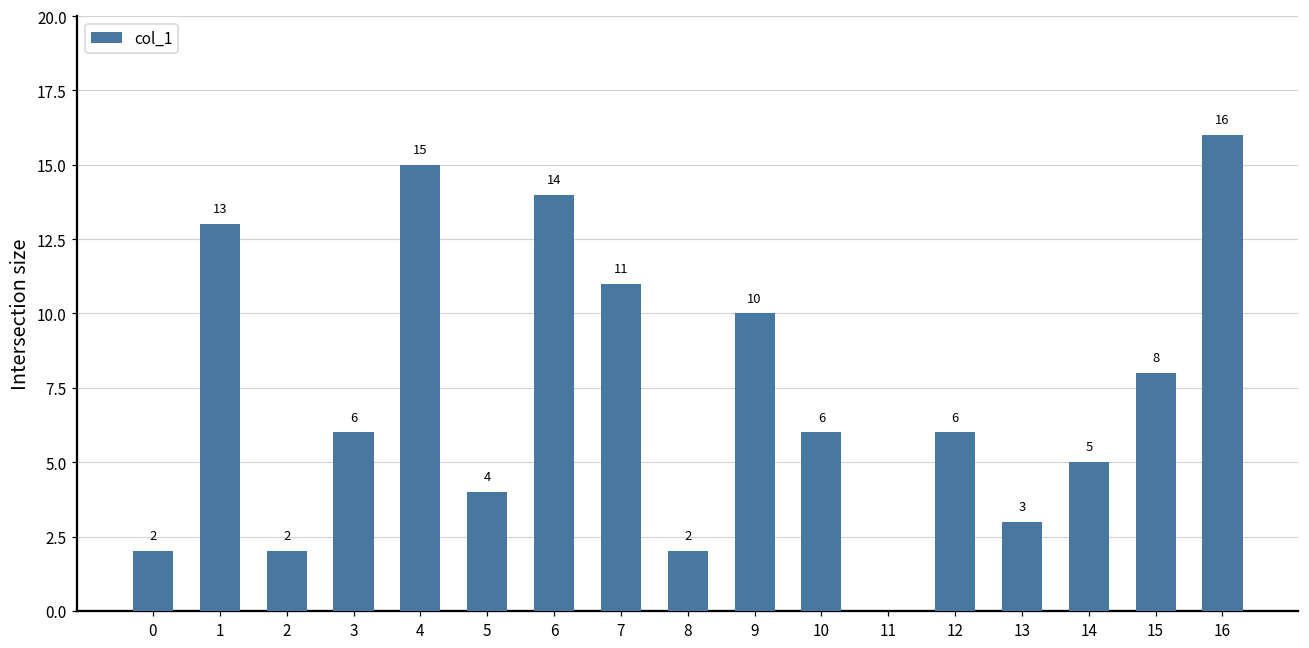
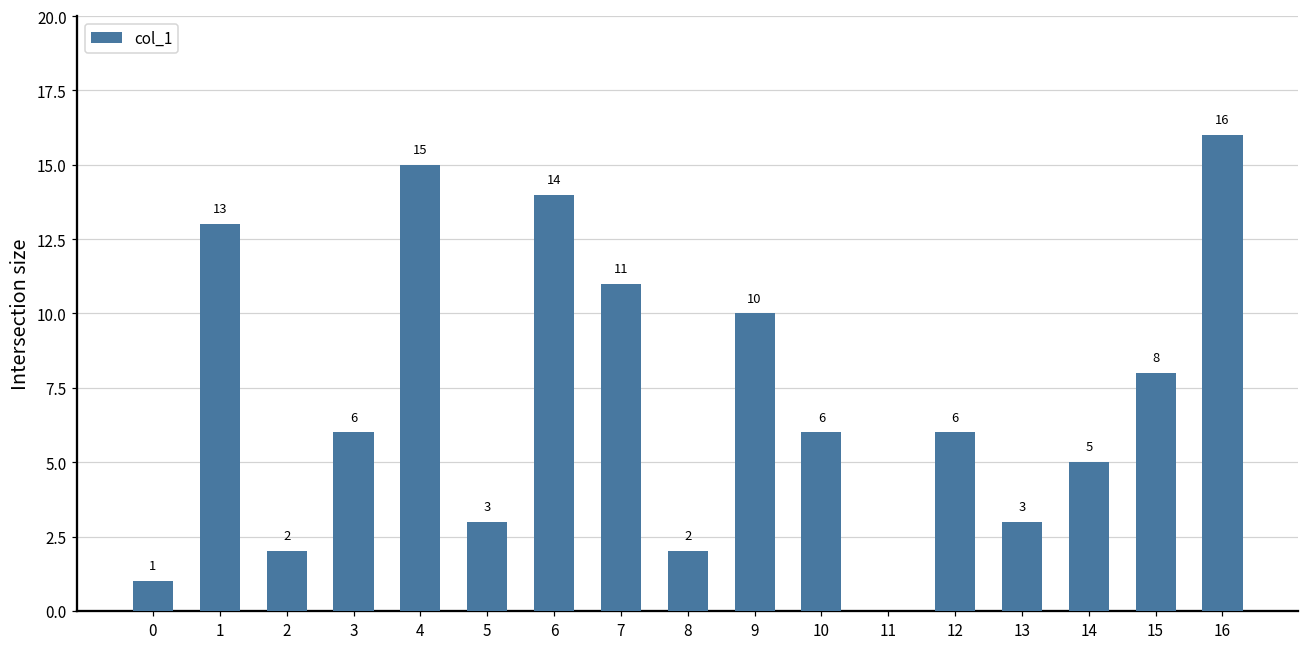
  {
-   "0": 2,
+   "0": 1,
    "1": 13,
    "2": 2,
    "3": 6,
    "4": 15,
-   "5": 4,
+   "5": 3,
    "6": 14,
    "7": 11,
    "8": 2,
    "9": 10,
    "10": 6,
    "12": 6,
    "13": 3,
    "14": 5,
    "15": 8,
    "16": 16
  }
